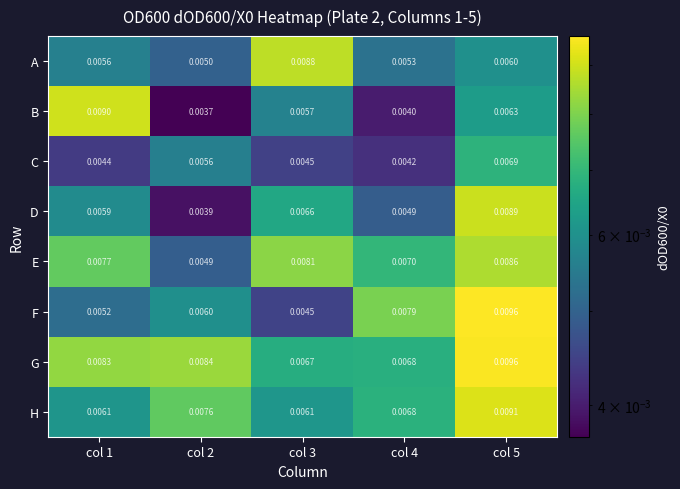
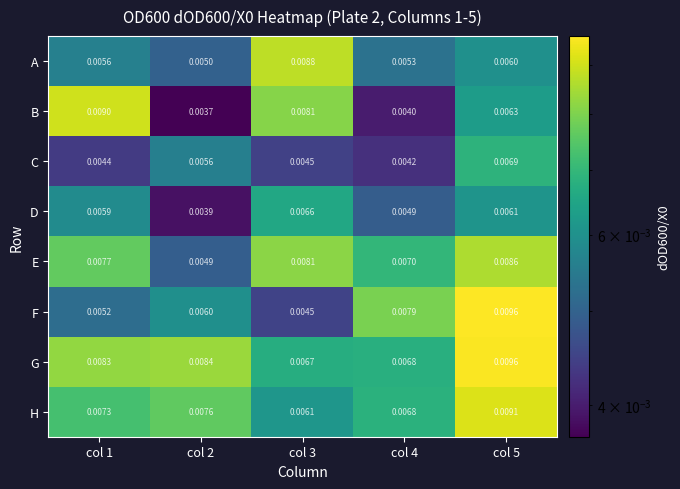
  {
    "A": {
      "col 1": 0.0056,
      "col 2": 0.0050,
      "col 3": 0.0088,
      "col 4": 0.0053,
      "col 5": 0.0060
    },
    "B": {
      "col 1": 0.0090,
      "col 2": 0.0037,
-     "col 3": 0.0057,
+     "col 3": 0.0081,
      "col 4": 0.0040,
      "col 5": 0.0063
    },
    "C": {
      "col 1": 0.0044,
      "col 2": 0.0056,
      "col 3": 0.0045,
      "col 4": 0.0042,
      "col 5": 0.0069
    },
    "D": {
      "col 1": 0.0059,
      "col 2": 0.0039,
      "col 3": 0.0066,
      "col 4": 0.0049,
-     "col 5": 0.0089
+     "col 5": 0.0061
    },
    "E": {
      "col 1": 0.0077,
      "col 2": 0.0049,
      "col 3": 0.0081,
      "col 4": 0.0070,
      "col 5": 0.0086
    },
    "F": {
      "col 1": 0.0052,
      "col 2": 0.0060,
      "col 3": 0.0045,
      "col 4": 0.0079,
      "col 5": 0.0096
    },
    "G": {
      "col 1": 0.0083,
      "col 2": 0.0084,
      "col 3": 0.0067,
      "col 4": 0.0068,
      "col 5": 0.0096
    },
    "H": {
-     "col 1": 0.0061,
+     "col 1": 0.0073,
      "col 2": 0.0076,
      "col 3": 0.0061,
      "col 4": 0.0068,
      "col 5": 0.0091
    }
  }
